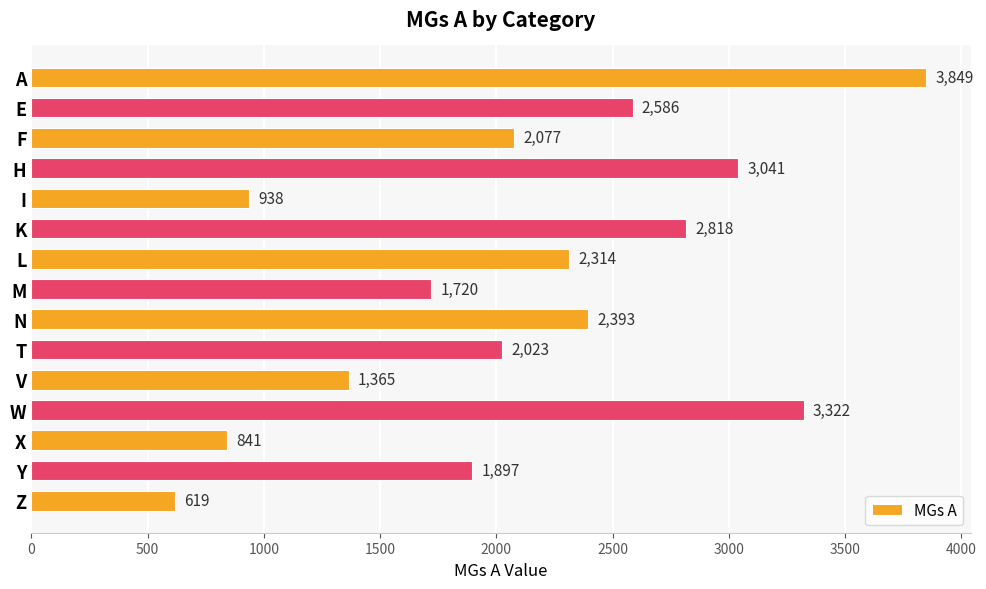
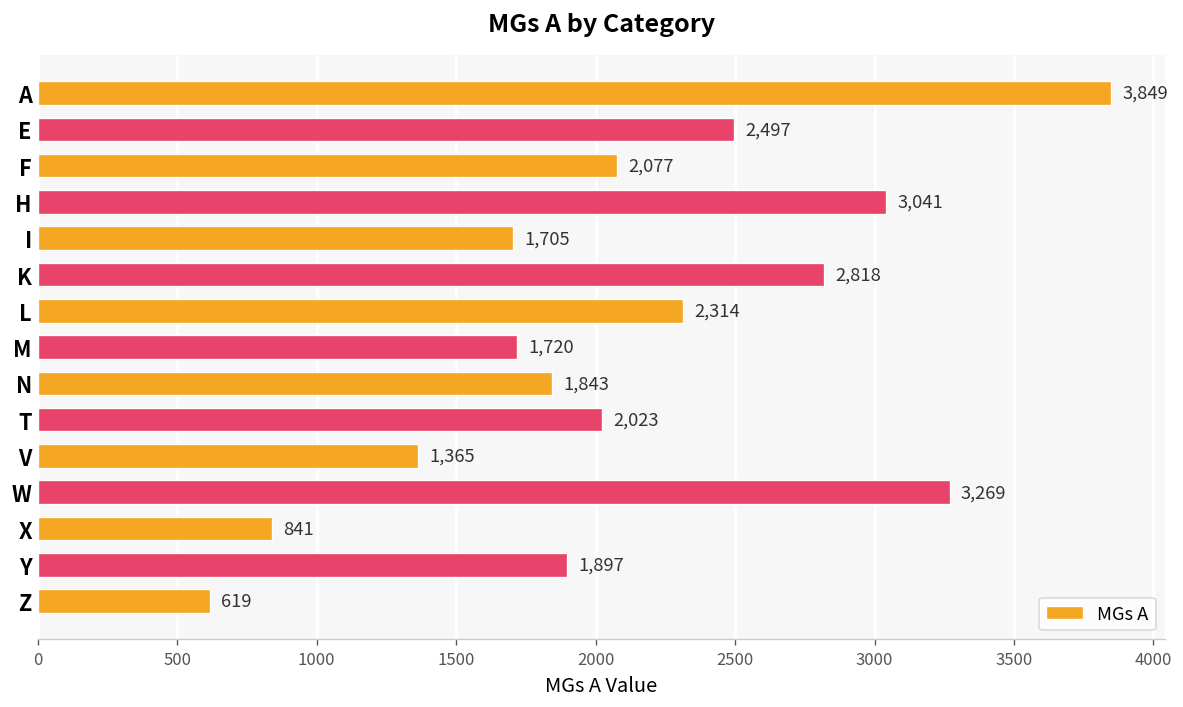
  {
    "A": "3,849",
-   "E": "2,586",
+   "E": "2,497",
    "F": "2,077",
    "H": "3,041",
-   "I": "938",
+   "I": "1,705",
    "K": "2,818",
    "L": "2,314",
    "M": "1,720",
-   "N": "2,393",
+   "N": "1,843",
    "T": "2,023",
    "V": "1,365",
-   "W": "3,322",
+   "W": "3,269",
    "X": "841",
    "Y": "1,897",
    "Z": "619"
  }
